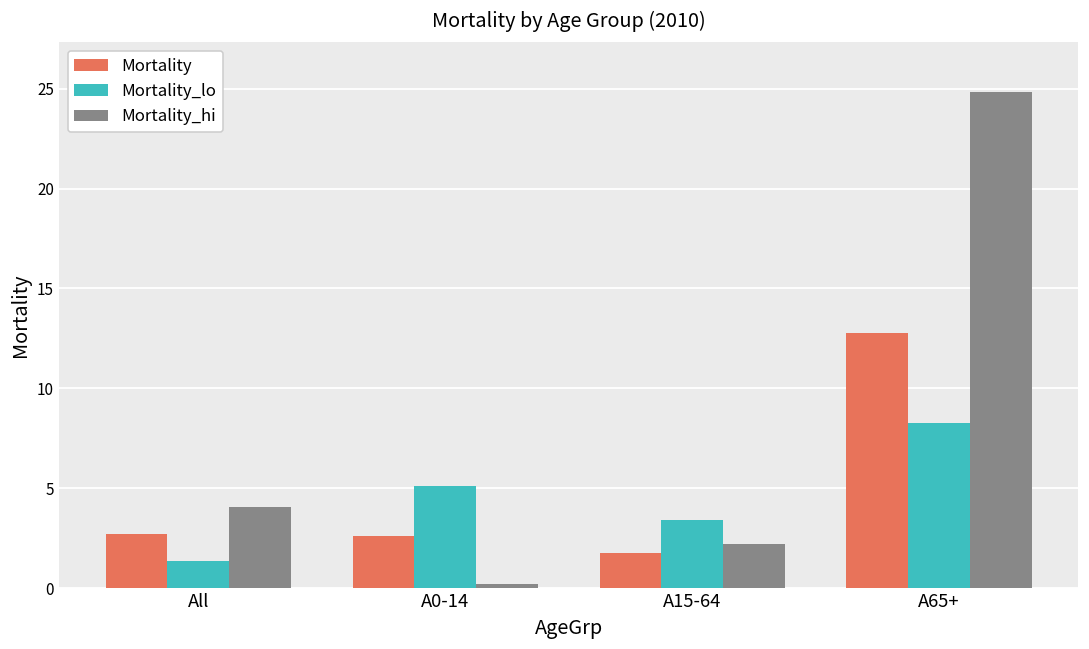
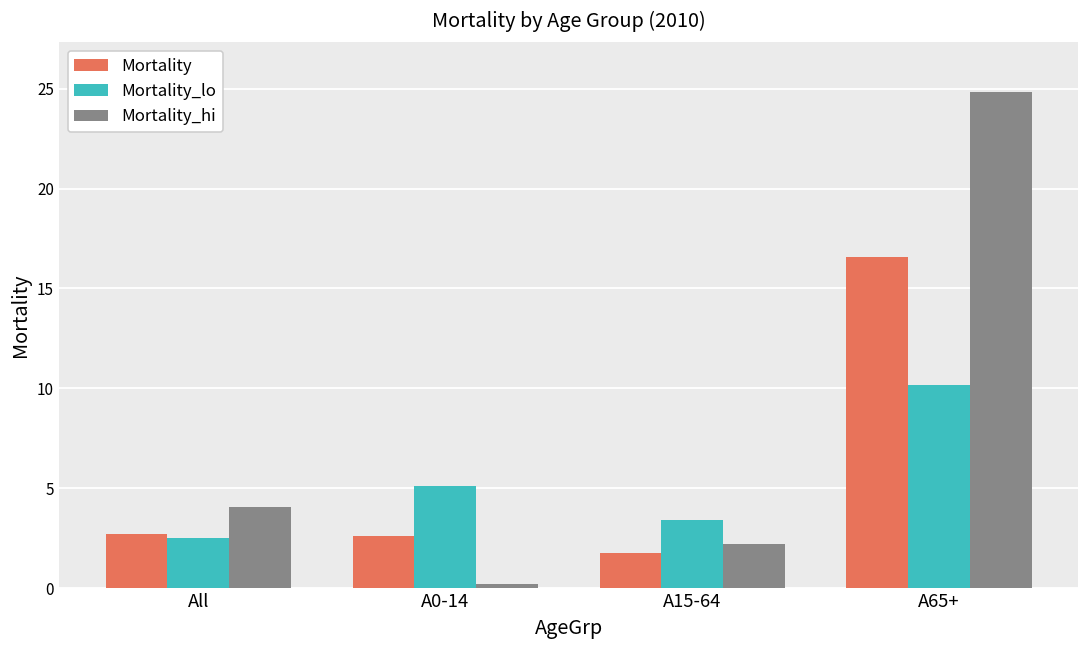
  {
    "Mortality": {
      "All": 2.7,
      "A0-14": 2.6,
      "A15-64": 1.8,
-     "A65+": 12.8
+     "A65+": 16.6
    },
    "Mortality_lo": {
-     "All": 1.4,
+     "All": 2.5,
      "A0-14": 5.1,
      "A15-64": 3.4,
-     "A65+": 8.3
+     "A65+": 10.2
    },
    "Mortality_hi": {
      "All": 4.1,
      "A0-14": 0.2,
      "A15-64": 2.2,
      "A65+": 24.8
    }
  }
